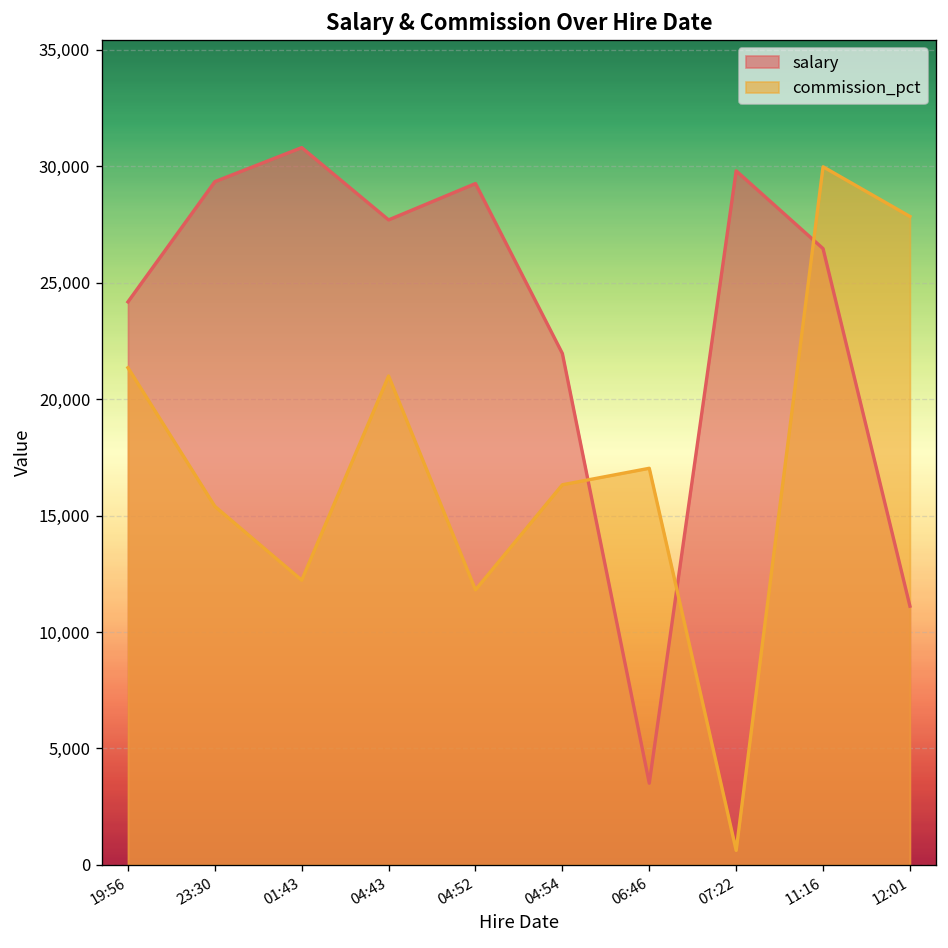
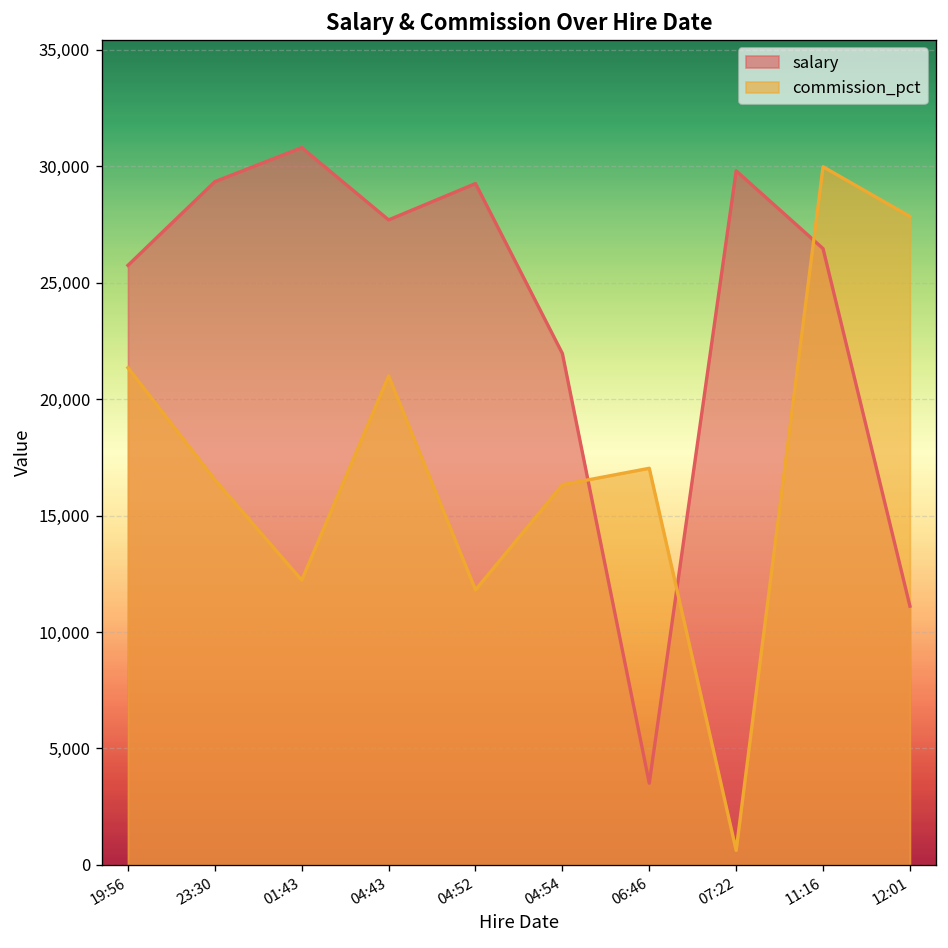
  {
    "salary": {
-     "19:56": "24,200",
+     "19:56": "25,700",
      "23:30": "29,300",
      "01:43": "30,800",
      "04:43": "27,700",
      "04:52": "29,300",
      "04:54": "22,000",
      "06:46": "3,500",
      "07:22": "29,800",
      "11:16": "26,500",
      "12:01": "11,100"
    },
    "commission_pct": {
      "19:56": "21,300",
-     "23:30": "15,400",
+     "23:30": "16,500",
      "01:43": "12,200",
      "04:43": "21,000",
      "04:52": "11,800",
      "04:54": "16,300",
      "06:46": "17,000",
      "07:22": "600",
      "11:16": "30,000",
      "12:01": "27,800"
    }
  }
